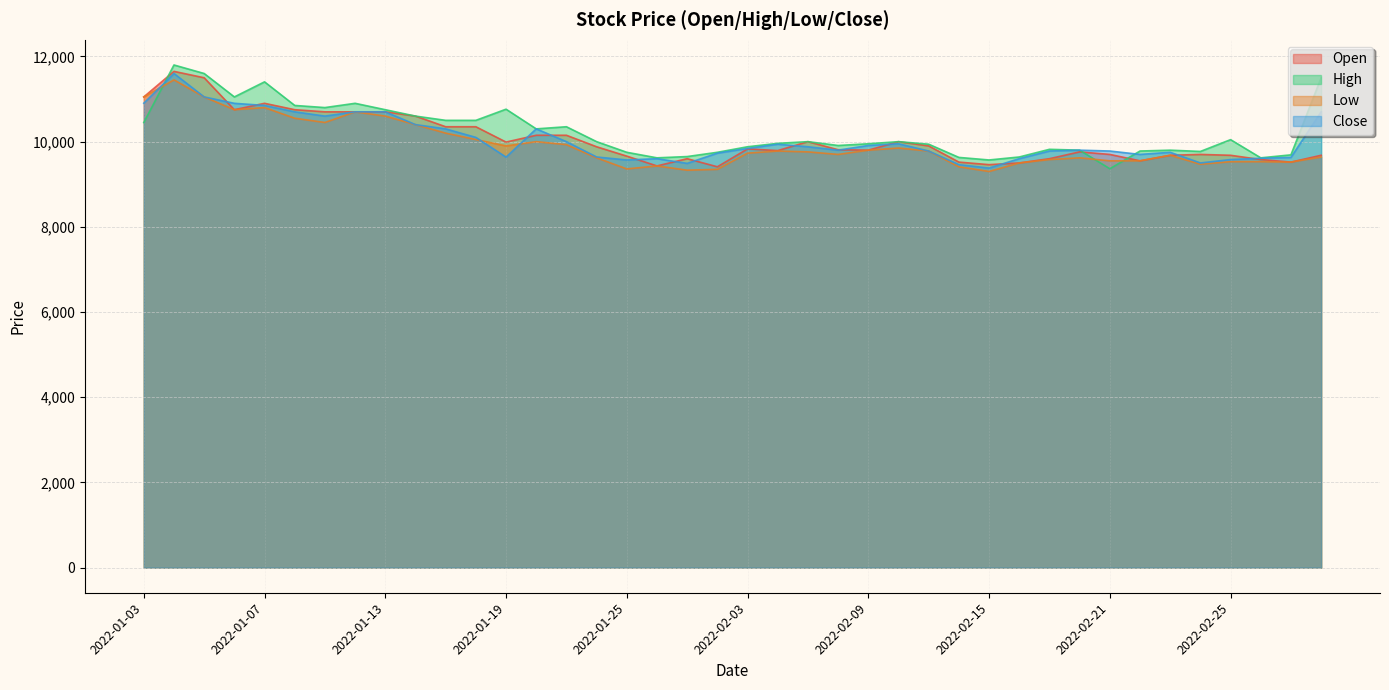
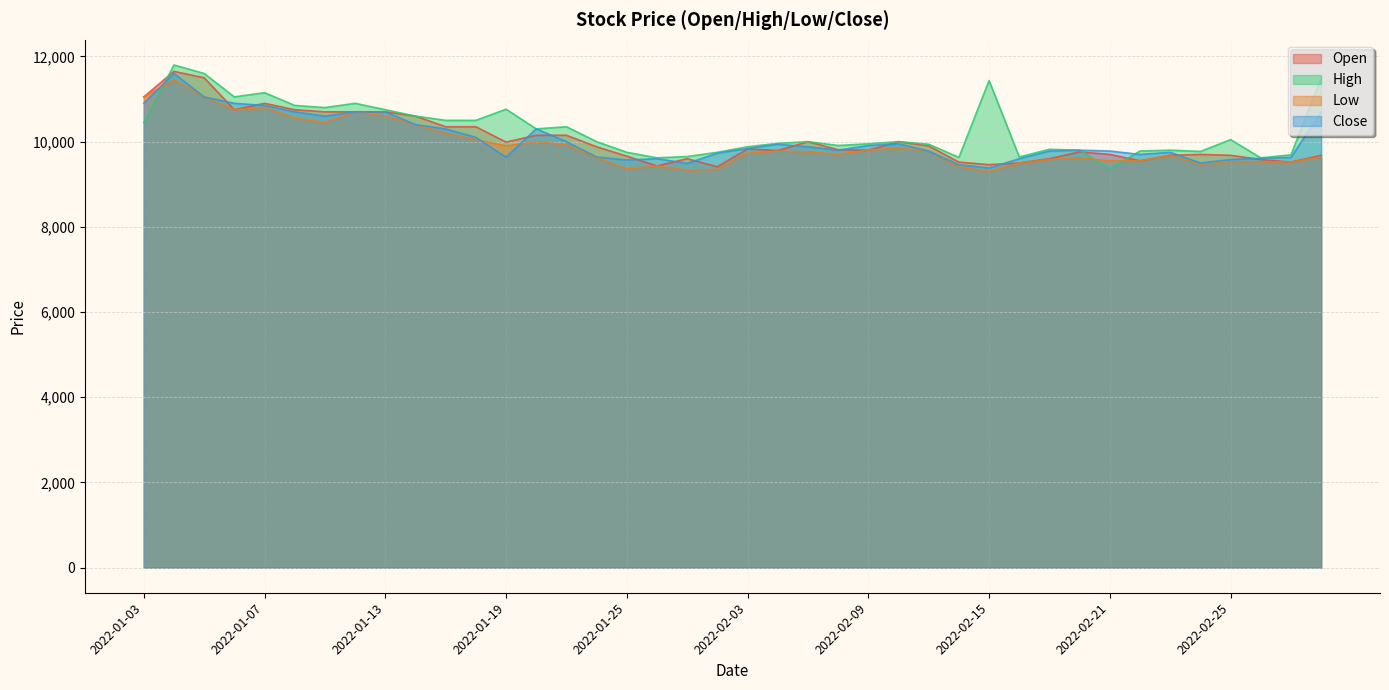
  {
    "High": {
      "2022-01-03": "10,400",
-     "2022-01-07": "11,400",
+     "2022-01-07": "11,200",
      "2022-01-19": "10,800",
      "2022-01-25": "9,800",
-     "2022-02-15": "9,600",
+     "2022-02-15": "11,400",
      "2022-02-21": "9,400",
      "2022-02-25": "10,000"
    },
    "Close": {
      "2022-01-03": "10,900",
      "2022-01-19": "9,600",
      "2022-01-25": "9,600",
      "2022-02-15": "9,400",
      "2022-02-21": "9,800"
    }
  }
